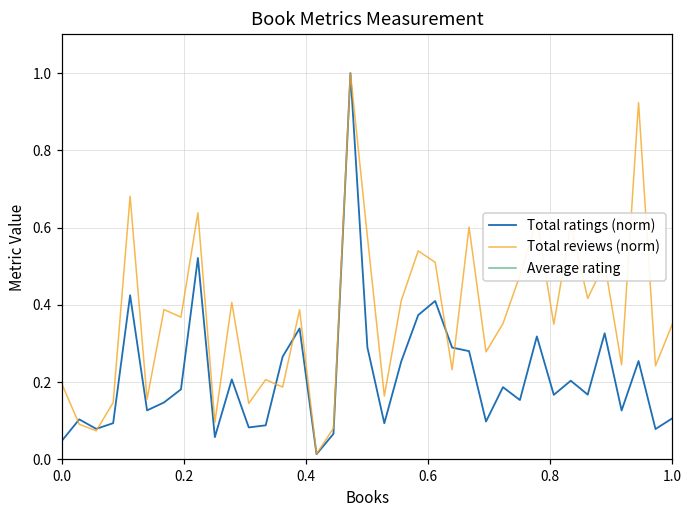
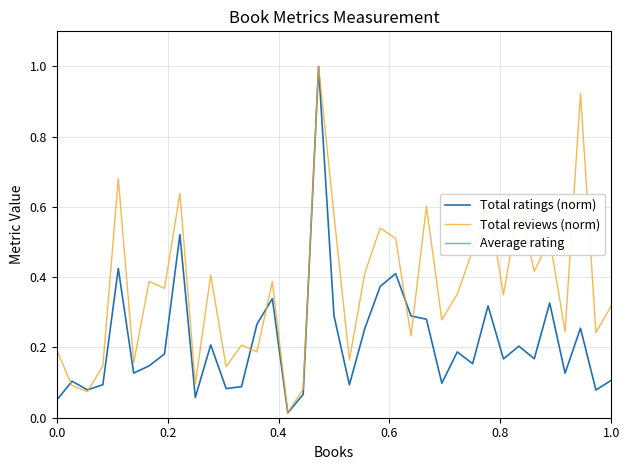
  {
    "Total ratings (norm)": {
      "0.0": 0.05,
      "1.0": 0.11
    },
    "Total reviews (norm)": {
      "0.0": 0.19,
-     "1.0": 0.35
+     "1.0": 0.32
    }
  }
